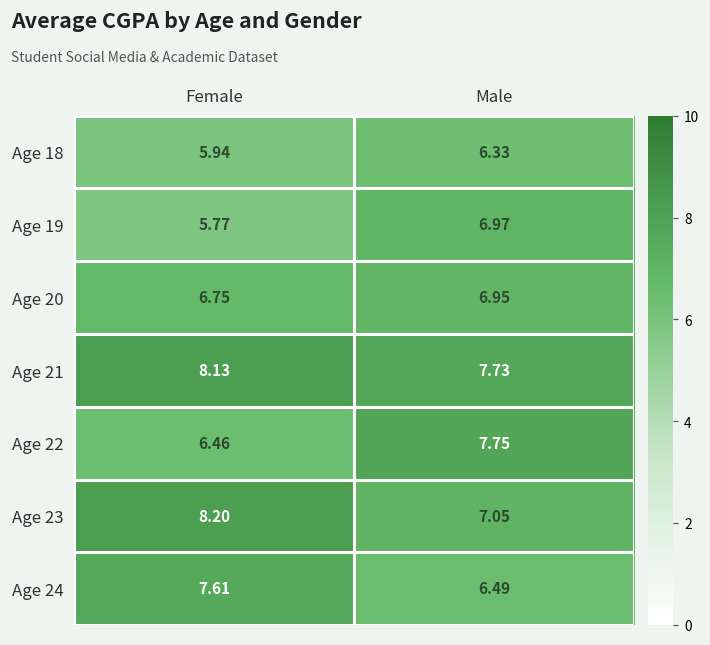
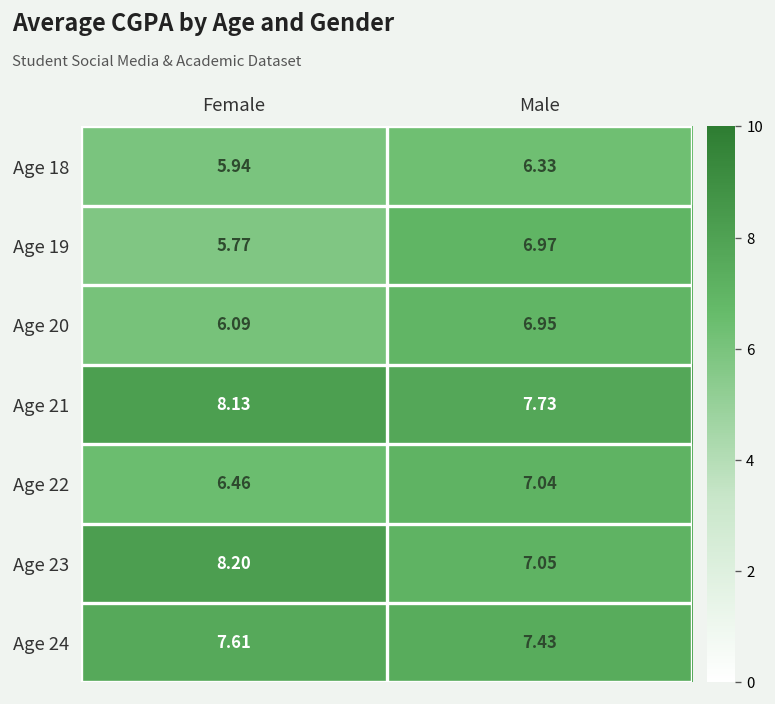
  {
    "Age 18": {
      "Female": 5.94,
      "Male": 6.33
    },
    "Age 19": {
      "Female": 5.77,
      "Male": 6.97
    },
    "Age 20": {
-     "Female": 6.75,
+     "Female": 6.09,
      "Male": 6.95
    },
    "Age 21": {
      "Female": 8.13,
      "Male": 7.73
    },
    "Age 22": {
      "Female": 6.46,
-     "Male": 7.75
+     "Male": 7.04
    },
    "Age 23": {
      "Female": 8.20,
      "Male": 7.05
    },
    "Age 24": {
      "Female": 7.61,
-     "Male": 6.49
+     "Male": 7.43
    }
  }
